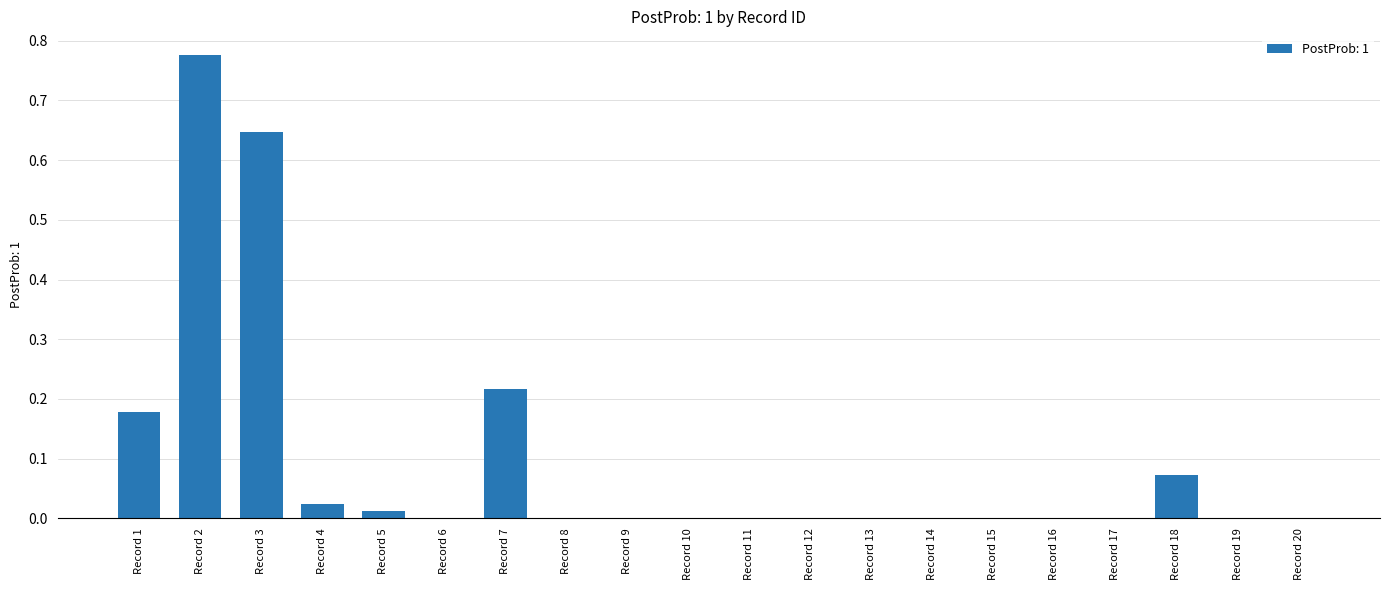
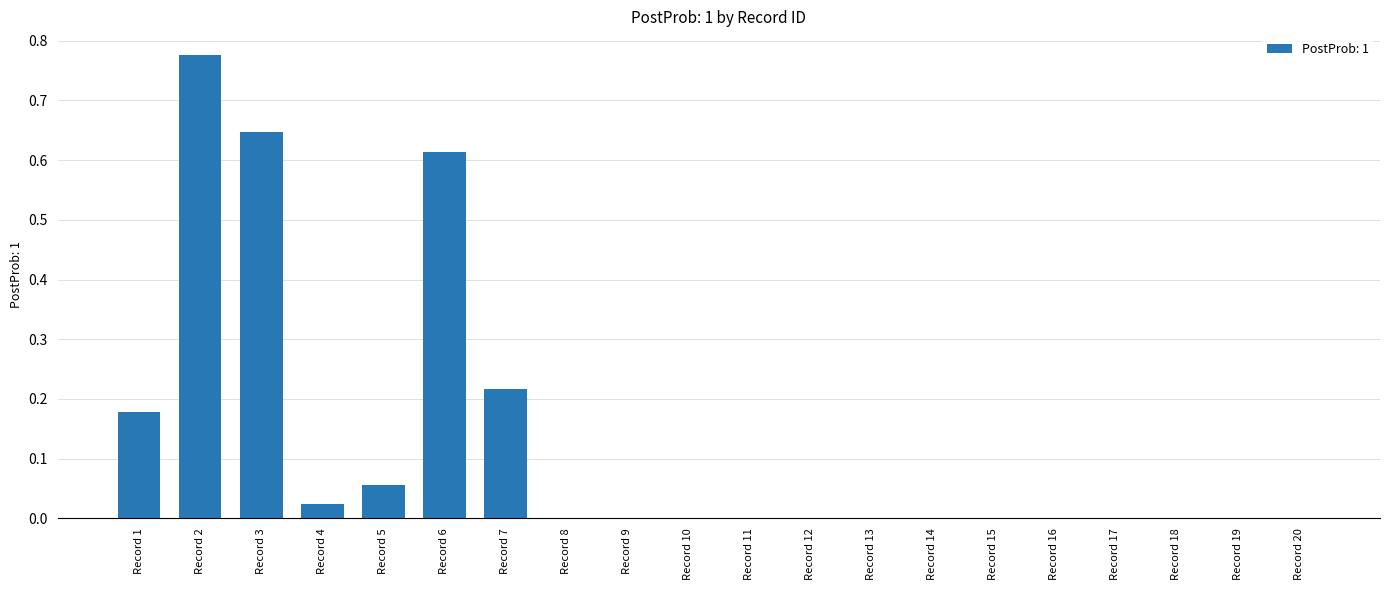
  {
    "Record 1": 0.18,
    "Record 2": 0.78,
    "Record 3": 0.65,
    "Record 4": 0.02,
-   "Record 5": 0.01,
-   "Record 6": 0.00,
+   "Record 5": 0.06,
+   "Record 6": 0.61,
    "Record 7": 0.22,
-   "Record 18": 0.07
+   "Record 18": 0.00
  }
